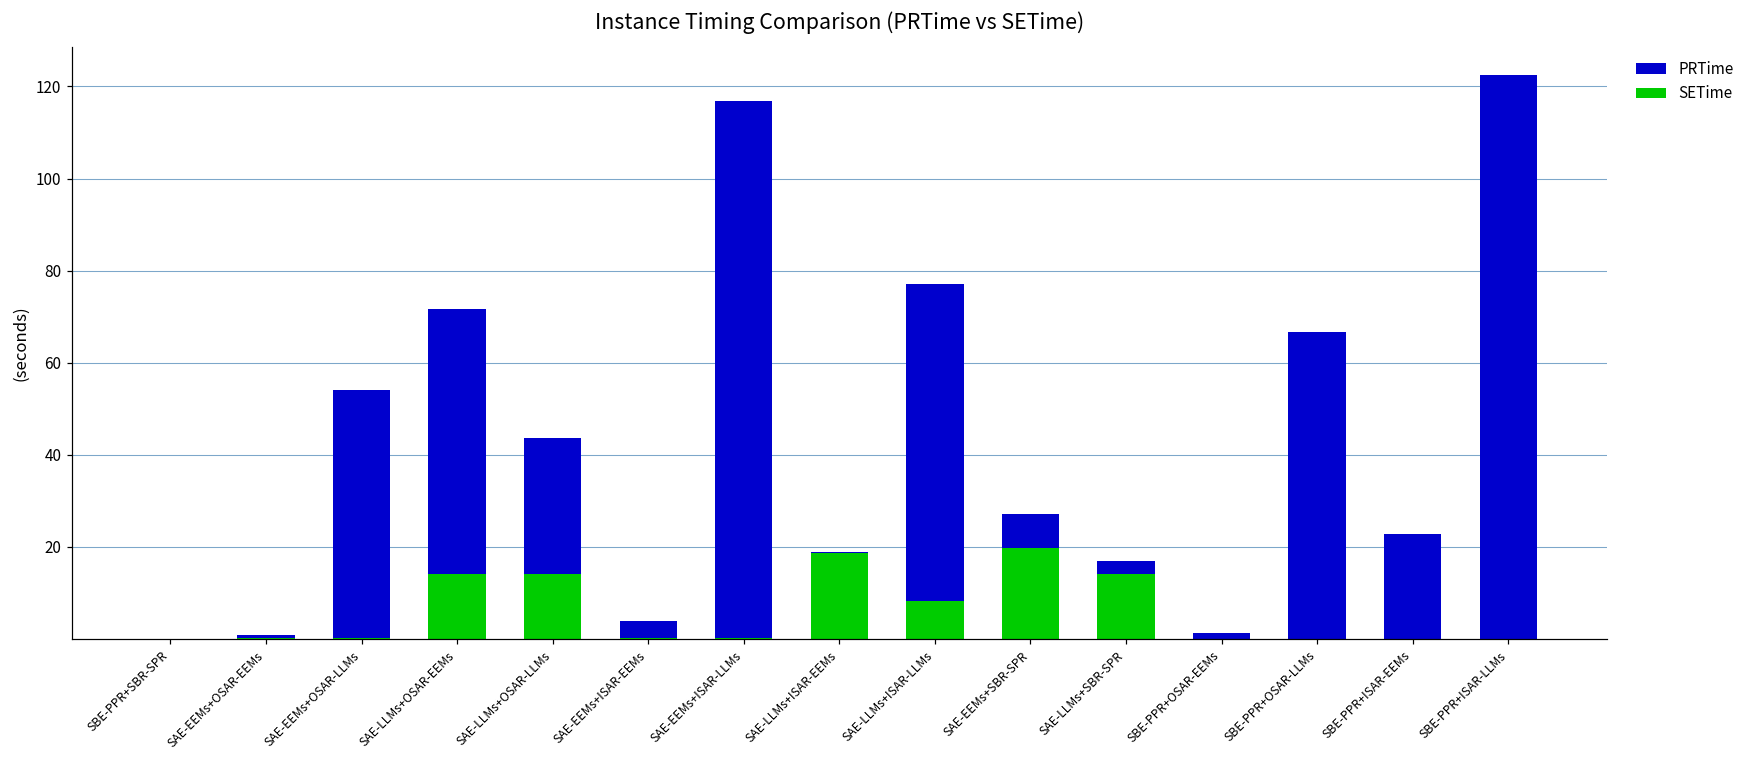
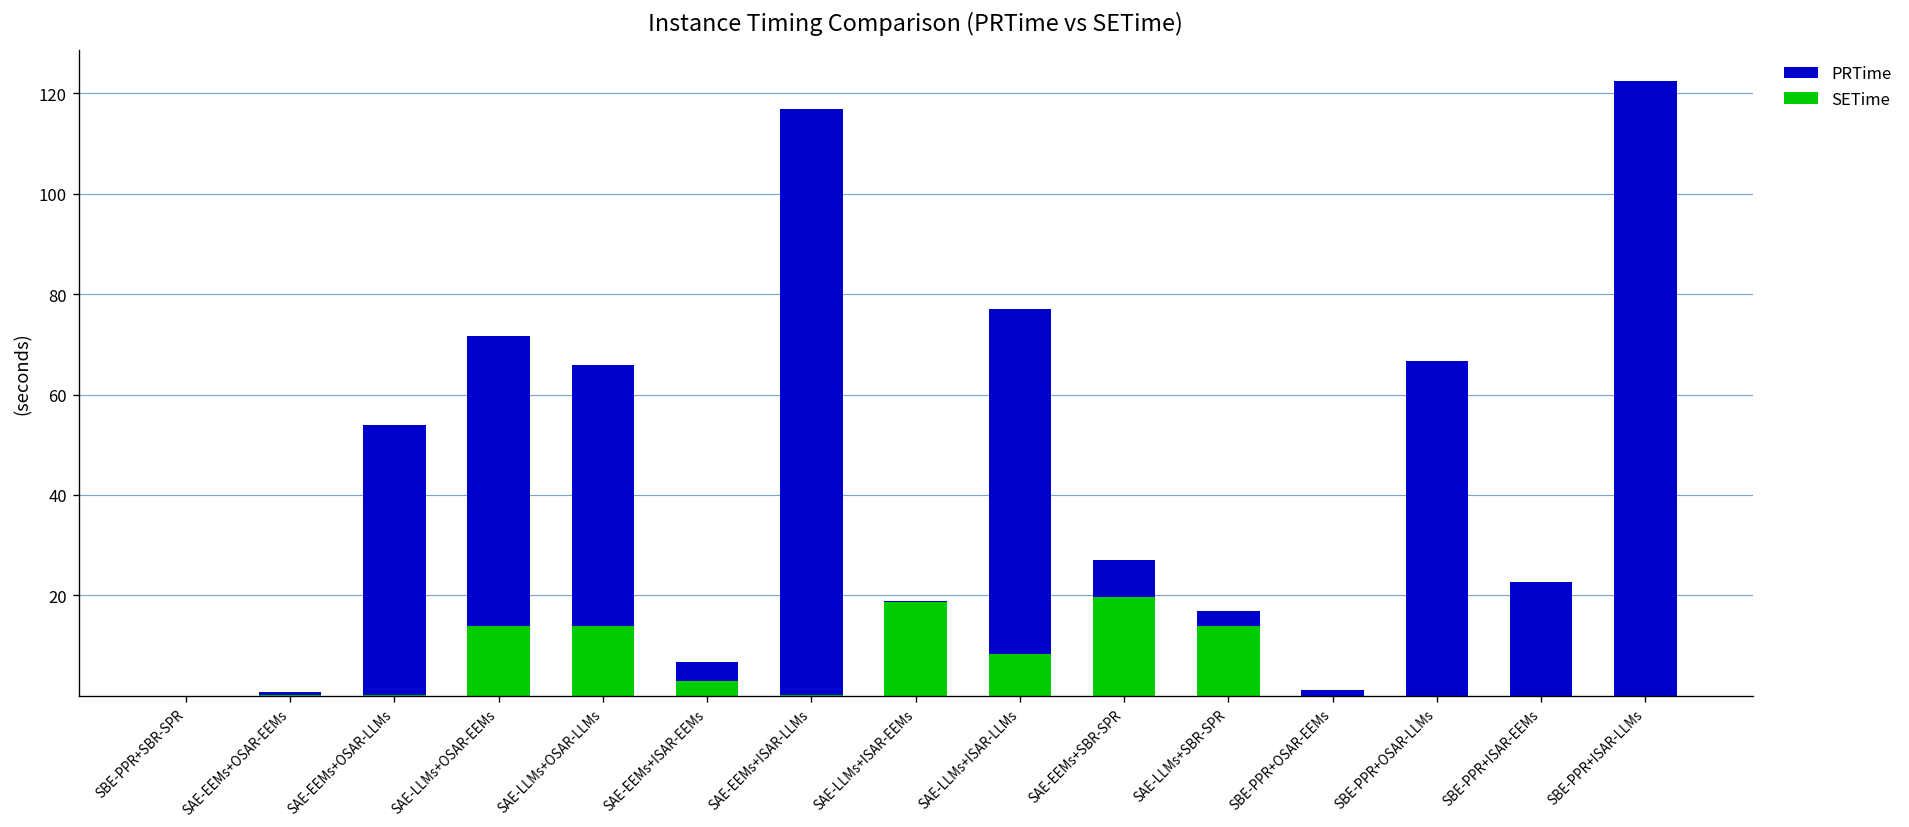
  {
    "SETime": {
      "SAE-LLMs+OSAR-EEMs": 14,
      "SAE-LLMs+OSAR-LLMs": 14,
-     "SAE-EEMs+ISAR-EEMs": 0,
+     "SAE-EEMs+ISAR-EEMs": 3,
      "SAE-LLMs+ISAR-EEMs": 19,
      "SAE-LLMs+ISAR-LLMs": 8,
      "SAE-EEMs+SBR-SPR": 20,
      "SAE-LLMs+SBR-SPR": 14
    },
    "PRTime": {
      "SAE-EEMs+OSAR-LLMs": 54,
      "SAE-LLMs+OSAR-EEMs": 58,
-     "SAE-LLMs+OSAR-LLMs": 30,
+     "SAE-LLMs+OSAR-LLMs": 52,
      "SAE-EEMs+ISAR-EEMs": 4,
      "SAE-EEMs+ISAR-LLMs": 117,
      "SAE-LLMs+ISAR-LLMs": 69,
      "SAE-EEMs+SBR-SPR": 7,
      "SAE-LLMs+SBR-SPR": 3,
      "SBE-PPR+OSAR-EEMs": 1,
      "SBE-PPR+OSAR-LLMs": 67,
      "SBE-PPR+ISAR-EEMs": 23,
      "SBE-PPR+ISAR-LLMs": 122
    }
  }
